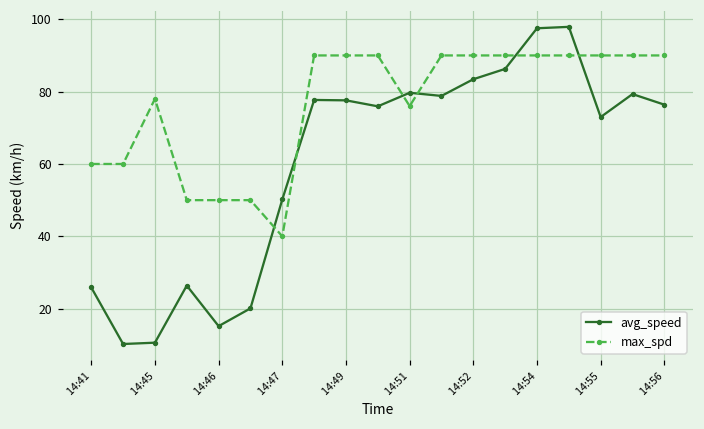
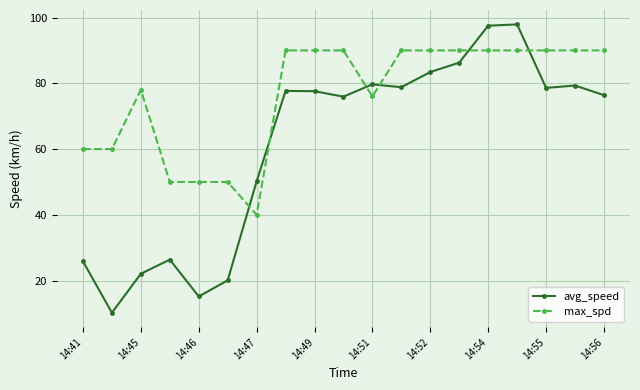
  {
    "avg_speed": {
      "14:41": 26,
-     "14:45": 11,
+     "14:45": 22,
      "14:49": 78,
      "14:51": 80,
-     "14:55": 73
+     "14:55": 79
    },
    "max_spd": {
      "14:41": 60,
      "14:45": 78,
      "14:49": 90,
      "14:51": 76,
      "14:55": 90
    }
  }
